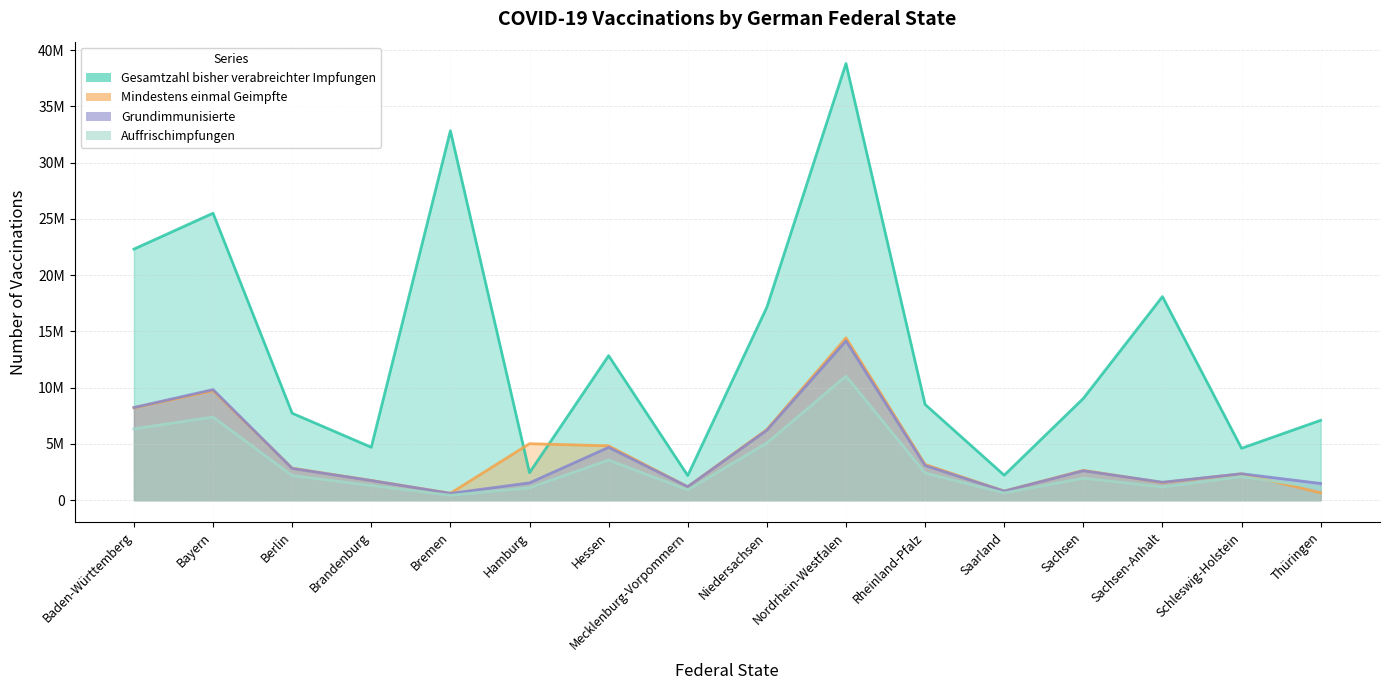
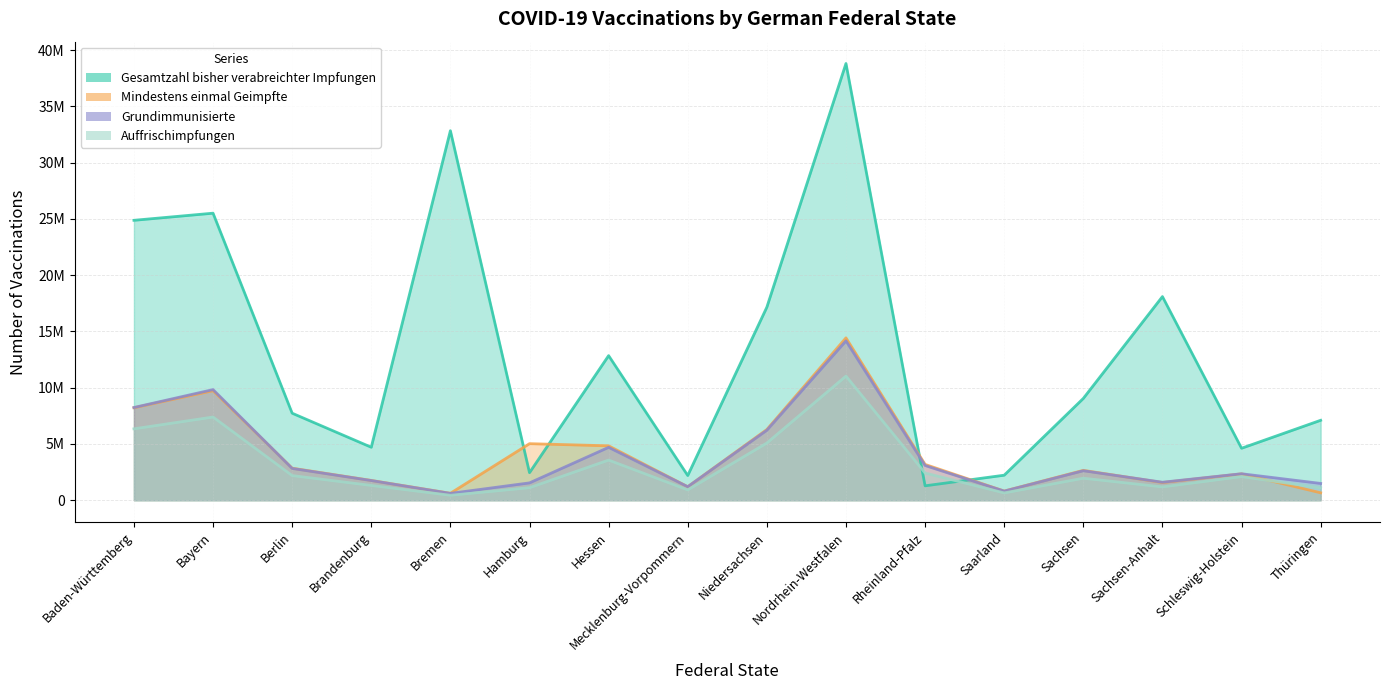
  {
    "Gesamtzahl bisher verabreichter Impfungen": {
-     "Baden-Württemberg": 22300000,
+     "Baden-Württemberg": 24900000,
      "Bayern": 25500000,
      "Berlin": 7700000,
      "Brandenburg": 4700000,
      "Bremen": 32800000,
      "Hamburg": 2400000,
      "Hessen": 12800000,
      "Mecklenburg-Vorpommern": 2200000,
      "Niedersachsen": 17200000,
      "Nordrhein-Westfalen": 38800000,
-     "Rheinland-Pfalz": 8500000,
+     "Rheinland-Pfalz": 1300000,
      "Saarland": 2200000,
      "Sachsen": 9000000,
      "Sachsen-Anhalt": 18100000,
      "Schleswig-Holstein": 4600000,
      "Thüringen": 7100000
    },
    "Mindestens einmal Geimpfte": {
      "Hamburg": 5000000,
      "Nordrhein-Westfalen": 14400000,
      "Thüringen": 700000
    }
  }
